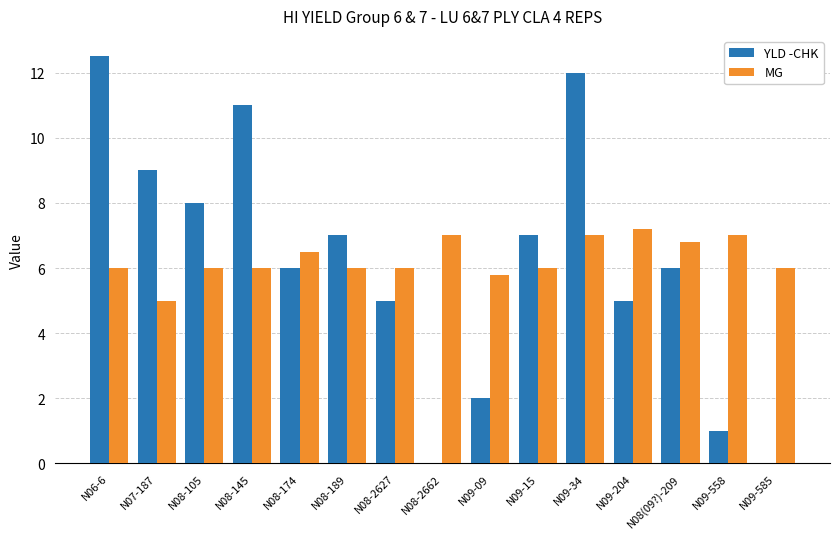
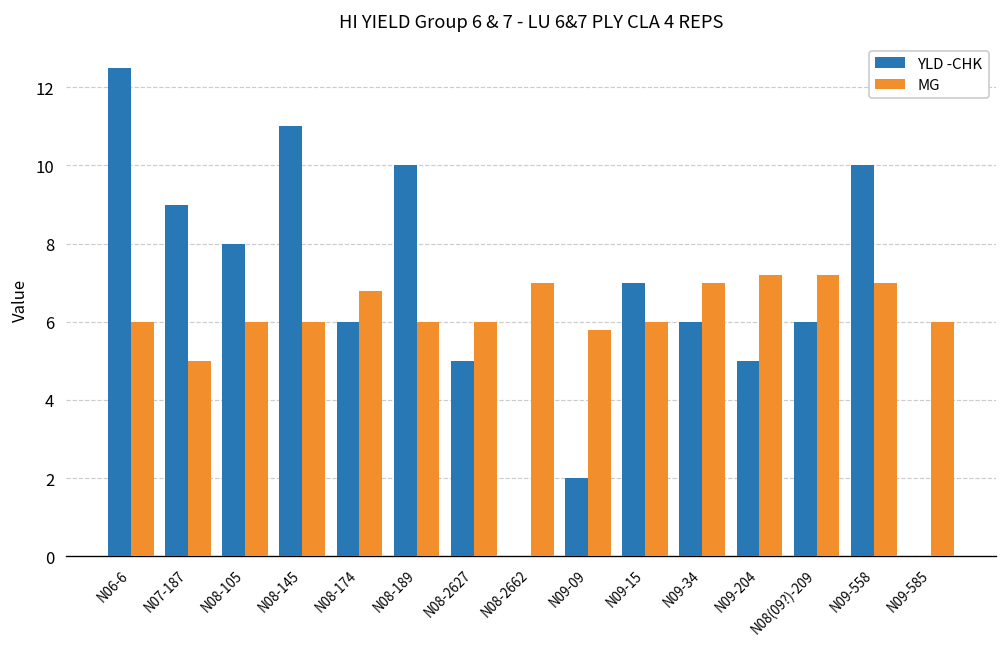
  {
    "YLD -CHK": {
      "N06-6": 12.5,
      "N07-187": 9,
      "N08-105": 8,
      "N08-145": 11,
      "N08-174": 6,
-     "N08-189": 7,
+     "N08-189": 10,
      "N08-2627": 5,
      "N08-2662": 0,
      "N09-09": 2,
      "N09-15": 7,
-     "N09-34": 12,
+     "N09-34": 6,
      "N09-204": 5,
      "N08(09?)-209": 6,
-     "N09-558": 1,
+     "N09-558": 10,
      "N09-585": 0
    },
    "MG": {
      "N06-6": 6.0,
      "N07-187": 5.0,
      "N08-105": 6.0,
      "N08-145": 6.0,
-     "N08-174": 6.5,
+     "N08-174": 6.8,
      "N08-189": 6.0,
      "N08-2627": 6.0,
      "N08-2662": 7.0,
      "N09-09": 5.8,
      "N09-15": 6.0,
      "N09-34": 7.0,
      "N09-204": 7.2,
-     "N08(09?)-209": 6.8,
+     "N08(09?)-209": 7.2,
      "N09-558": 7.0,
      "N09-585": 6.0
    }
  }
